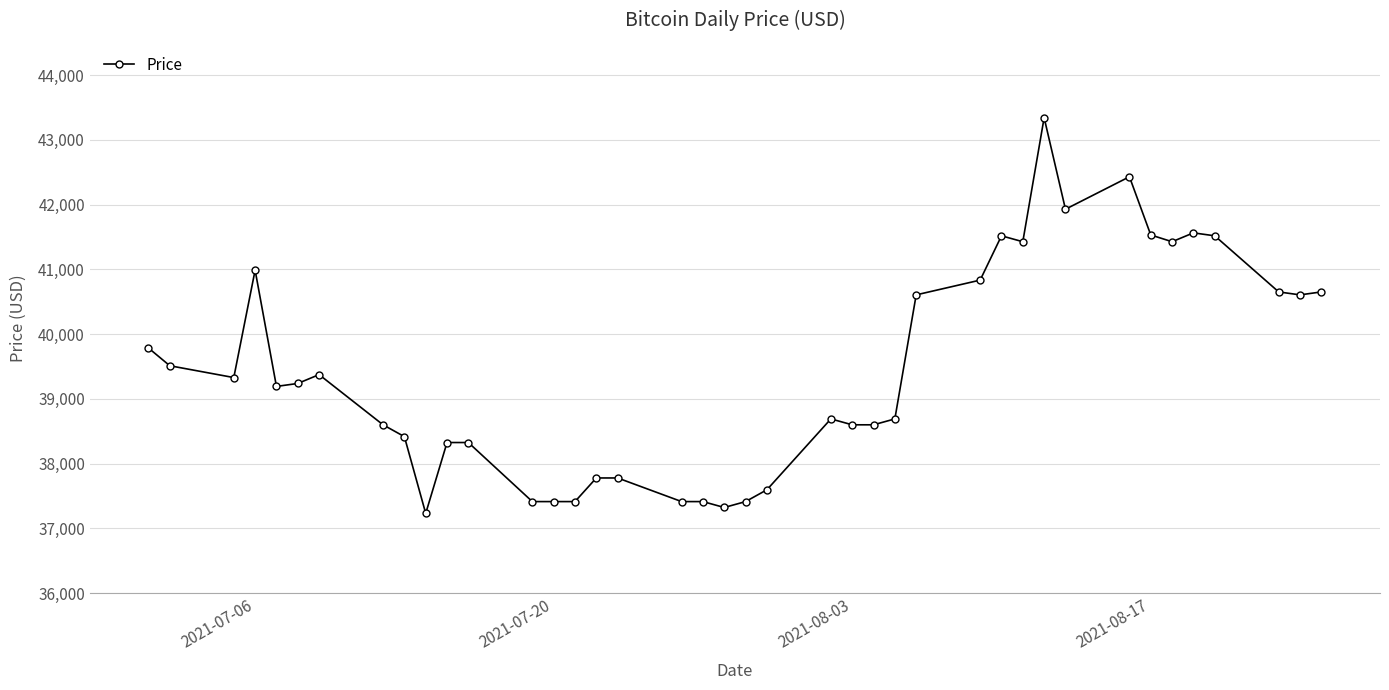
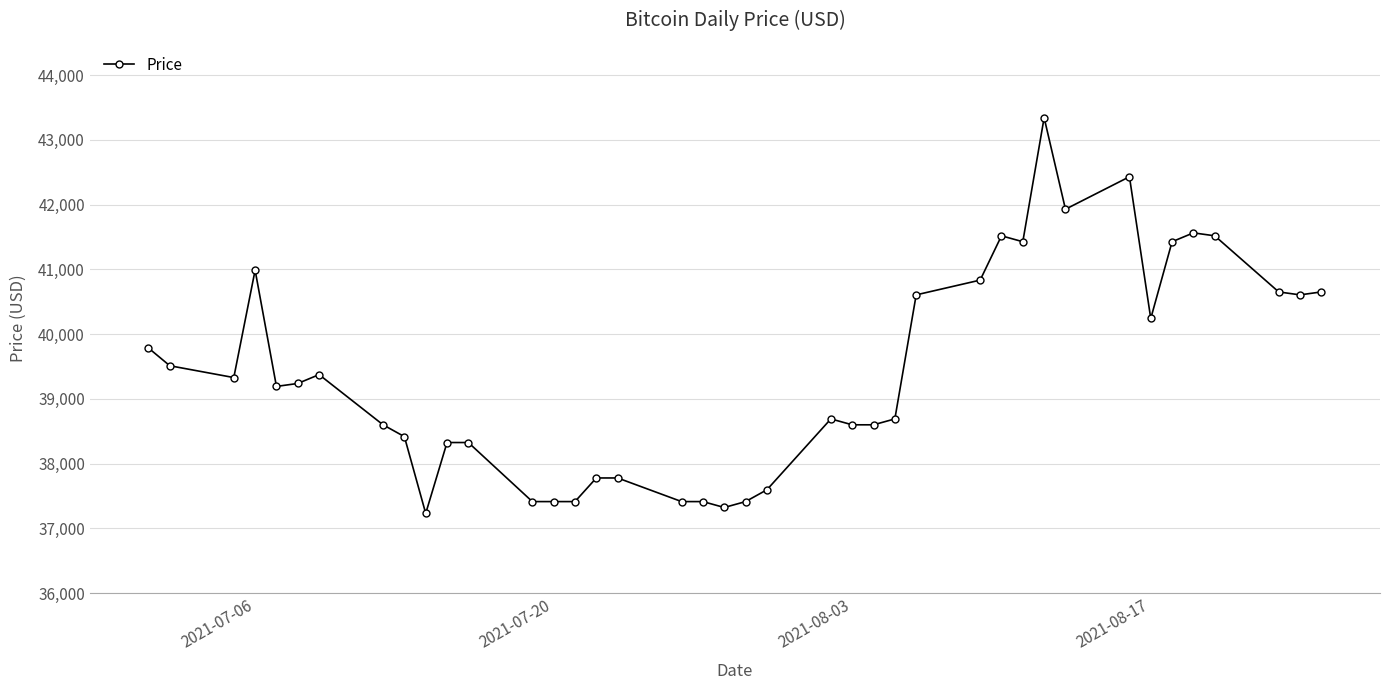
  {
    "2021-07-06": "41,000",
    "2021-07-20": "37,400",
    "2021-08-03": "38,600",
-   "2021-08-17": "41,500"
+   "2021-08-17": "40,200"
  }
